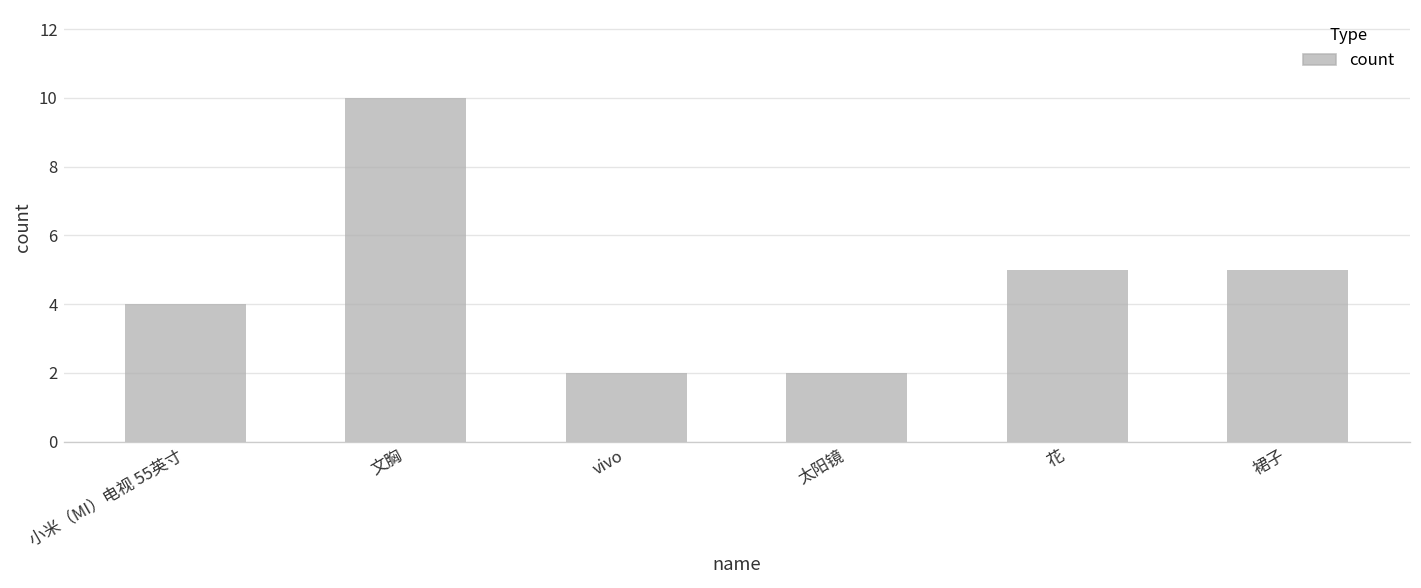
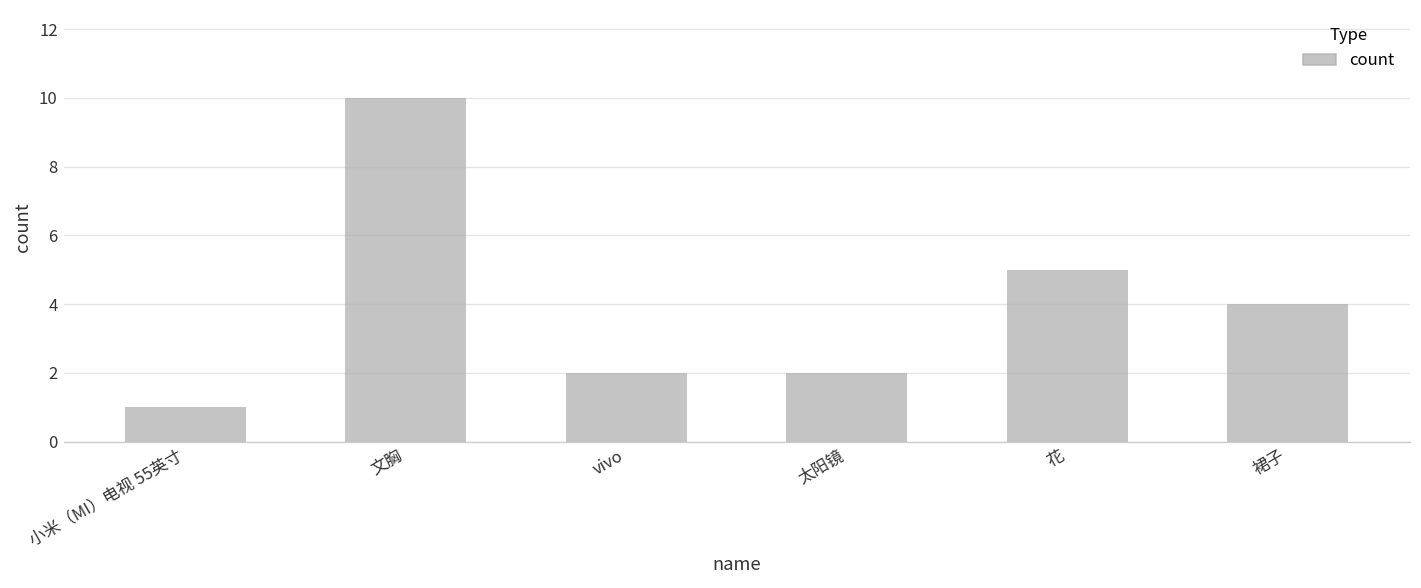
  {
-   "小米（MI）电视 55英寸": 4,
+   "小米（MI）电视 55英寸": 1,
    "文胸": 10,
    "vivo": 2,
    "太阳镜": 2,
    "花": 5,
-   "裙子": 5
+   "裙子": 4
  }
